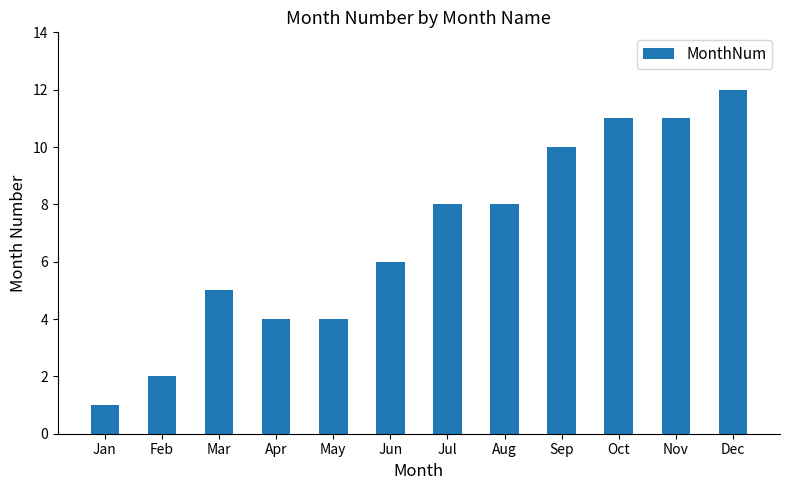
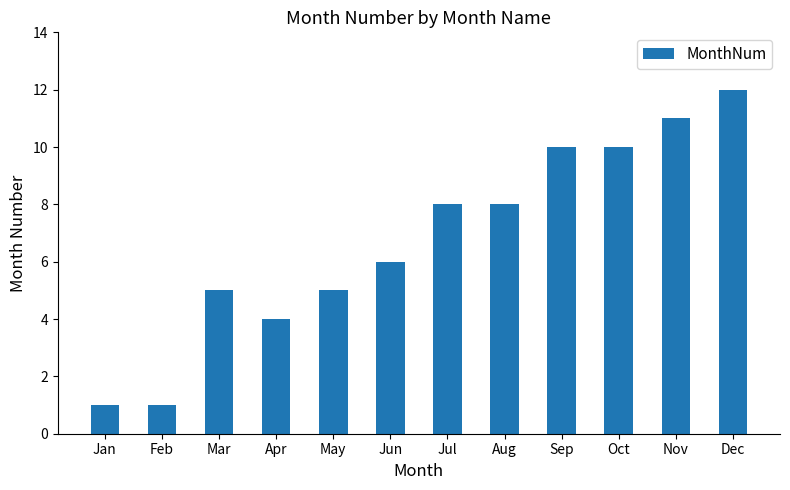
  {
    "Jan": 1,
-   "Feb": 2,
+   "Feb": 1,
    "Mar": 5,
    "Apr": 4,
-   "May": 4,
+   "May": 5,
    "Jun": 6,
    "Jul": 8,
    "Aug": 8,
    "Sep": 10,
-   "Oct": 11,
+   "Oct": 10,
    "Nov": 11,
    "Dec": 12
  }
